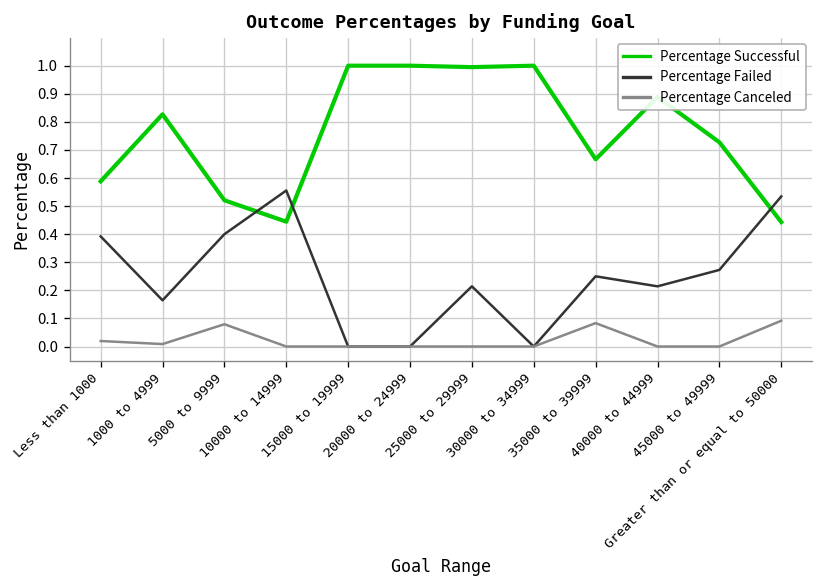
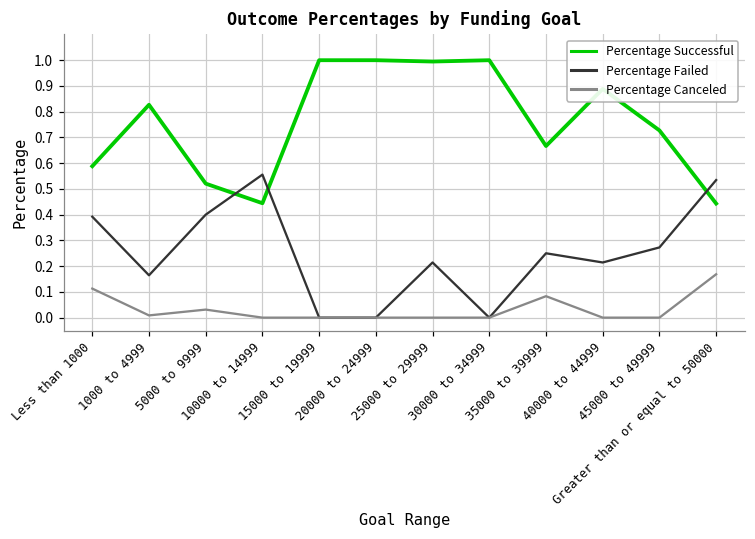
  {
    "Percentage Successful": {
      "Less than 1000": 0.59,
      "1000 to 4999": 0.83,
      "5000 to 9999": 0.52,
      "10000 to 14999": 0.44,
      "15000 to 19999": 1.00,
      "20000 to 24999": 1.00,
      "25000 to 29999": 0.99,
      "30000 to 34999": 1.00,
      "35000 to 39999": 0.67,
      "45000 to 49999": 0.73,
      "Greater than or equal to 50000": 0.44
    },
    "Percentage Failed": {
      "Less than 1000": 0.39,
      "1000 to 4999": 0.16,
      "5000 to 9999": 0.40,
      "10000 to 14999": 0.56,
      "25000 to 29999": 0.21,
      "35000 to 39999": 0.25,
      "40000 to 44999": 0.21,
      "45000 to 49999": 0.27,
      "Greater than or equal to 50000": 0.53
    },
    "Percentage Canceled": {
-     "Less than 1000": 0.02,
+     "Less than 1000": 0.11,
      "1000 to 4999": 0.01,
-     "5000 to 9999": 0.08,
+     "5000 to 9999": 0.03,
      "10000 to 14999": 0.00,
      "25000 to 29999": 0.00,
      "35000 to 39999": 0.08,
      "40000 to 44999": 0.00,
      "45000 to 49999": 0.00,
-     "Greater than or equal to 50000": 0.09
+     "Greater than or equal to 50000": 0.17
    }
  }
